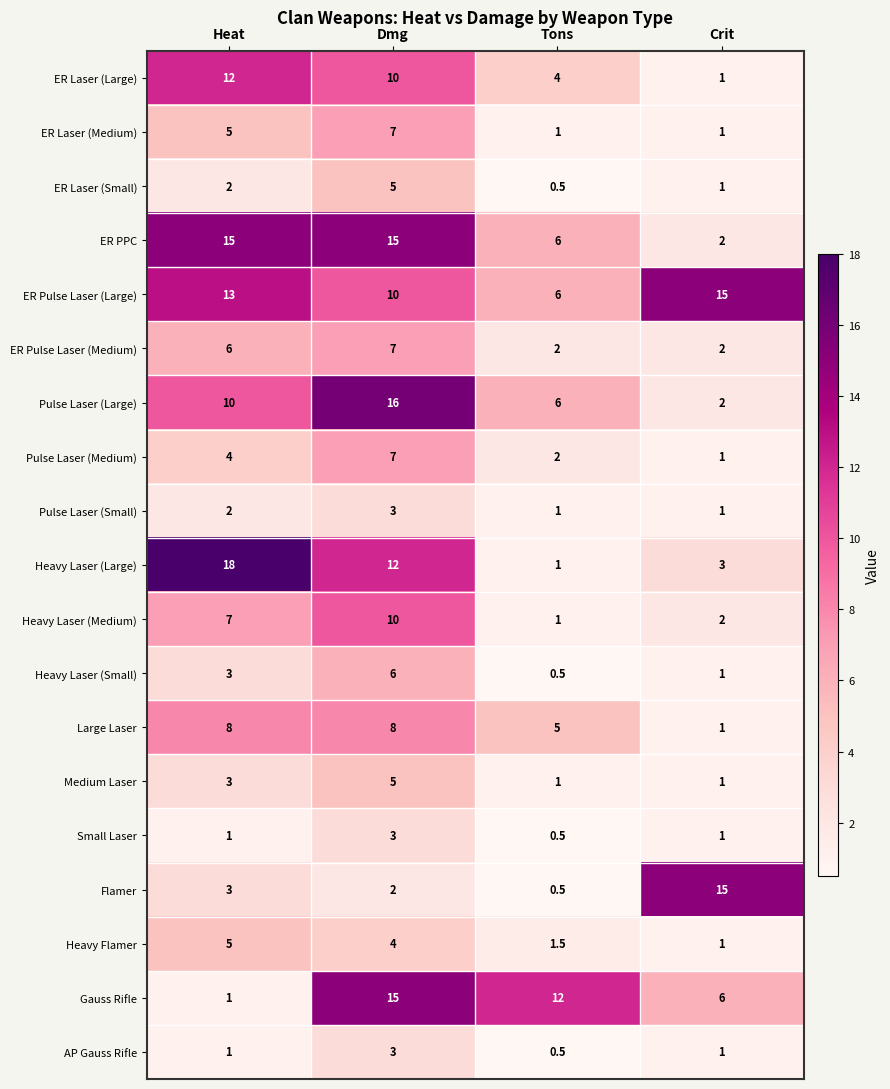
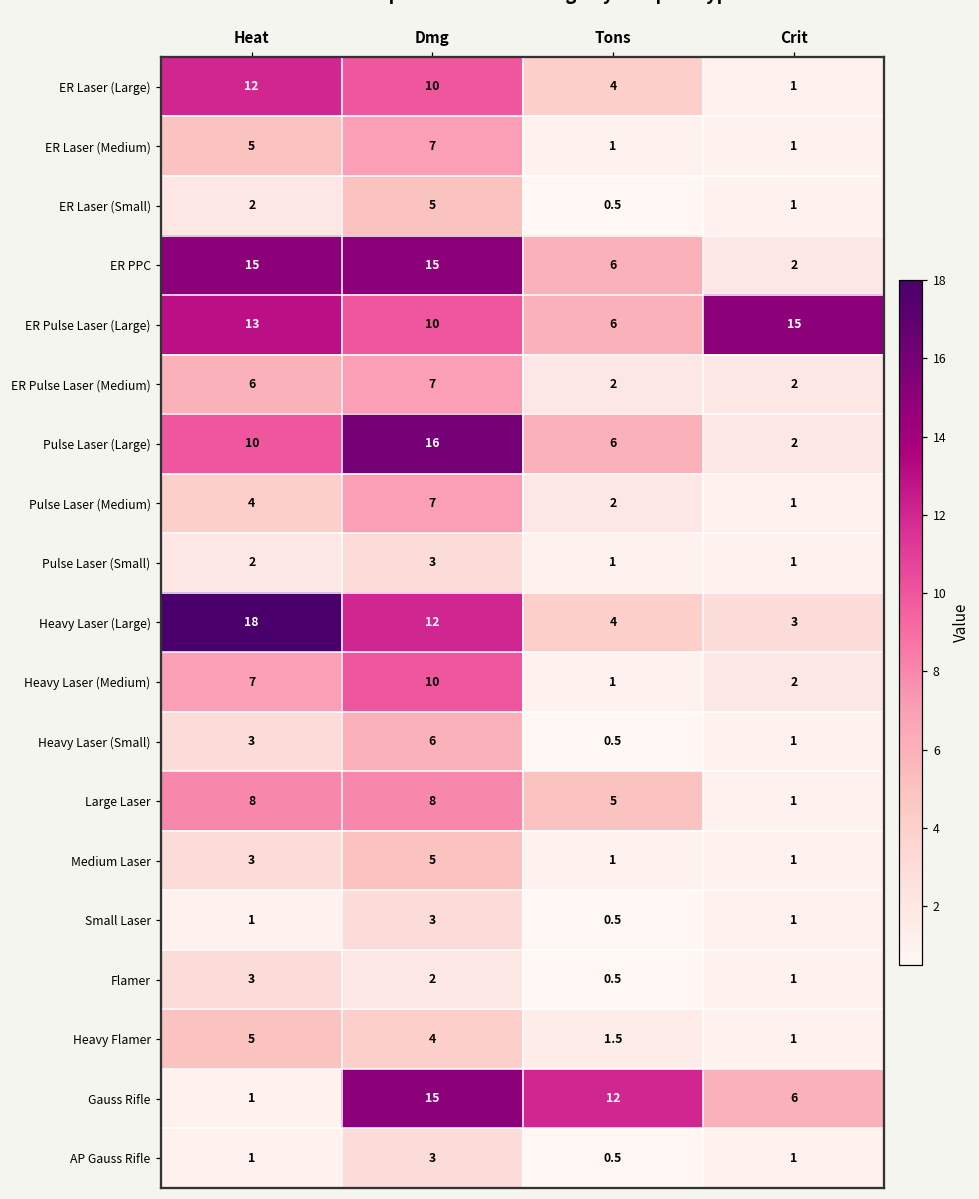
  {
    "ER Laser (Large)": {
      "Heat": 12,
      "Dmg": 10,
      "Tons": 4,
      "Crit": 1
    },
    "ER Laser (Medium)": {
      "Heat": 5,
      "Dmg": 7,
      "Tons": 1,
      "Crit": 1
    },
    "ER Laser (Small)": {
      "Heat": 2,
      "Dmg": 5,
      "Tons": 0.5,
      "Crit": 1
    },
    "ER PPC": {
      "Heat": 15,
      "Dmg": 15,
      "Tons": 6,
      "Crit": 2
    },
    "ER Pulse Laser (Large)": {
      "Heat": 13,
      "Dmg": 10,
      "Tons": 6,
      "Crit": 15
    },
    "ER Pulse Laser (Medium)": {
      "Heat": 6,
      "Dmg": 7,
      "Tons": 2,
      "Crit": 2
    },
    "Pulse Laser (Large)": {
      "Heat": 10,
      "Dmg": 16,
      "Tons": 6,
      "Crit": 2
    },
    "Pulse Laser (Medium)": {
      "Heat": 4,
      "Dmg": 7,
      "Tons": 2,
      "Crit": 1
    },
    "Pulse Laser (Small)": {
      "Heat": 2,
      "Dmg": 3,
      "Tons": 1,
      "Crit": 1
    },
    "Heavy Laser (Large)": {
      "Heat": 18,
      "Dmg": 12,
-     "Tons": 1,
+     "Tons": 4,
      "Crit": 3
    },
    "Heavy Laser (Medium)": {
      "Heat": 7,
      "Dmg": 10,
      "Tons": 1,
      "Crit": 2
    },
    "Heavy Laser (Small)": {
      "Heat": 3,
      "Dmg": 6,
      "Tons": 0.5,
      "Crit": 1
    },
    "Large Laser": {
      "Heat": 8,
      "Dmg": 8,
      "Tons": 5,
      "Crit": 1
    },
    "Medium Laser": {
      "Heat": 3,
      "Dmg": 5,
      "Tons": 1,
      "Crit": 1
    },
    "Small Laser": {
      "Heat": 1,
      "Dmg": 3,
      "Tons": 0.5,
      "Crit": 1
    },
    "Flamer": {
      "Heat": 3,
      "Dmg": 2,
      "Tons": 0.5,
-     "Crit": 15
+     "Crit": 1
    },
    "Heavy Flamer": {
      "Heat": 5,
      "Dmg": 4,
      "Tons": 1.5,
      "Crit": 1
    },
    "Gauss Rifle": {
      "Heat": 1,
      "Dmg": 15,
      "Tons": 12,
      "Crit": 6
    },
    "AP Gauss Rifle": {
      "Heat": 1,
      "Dmg": 3,
      "Tons": 0.5,
      "Crit": 1
    }
  }
